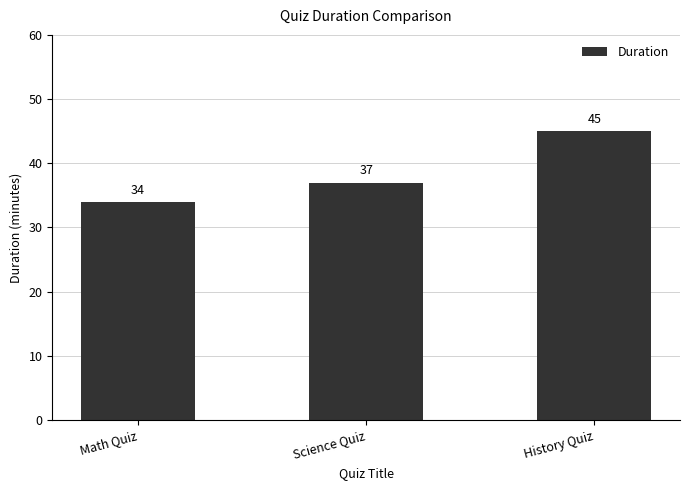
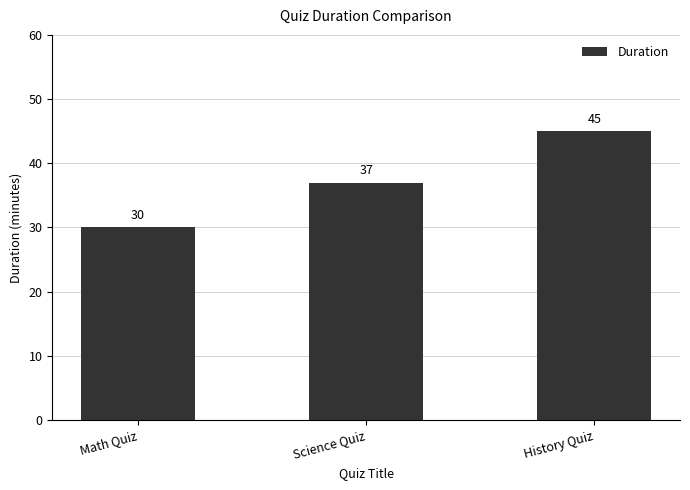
  {
-   "Math Quiz": 34,
+   "Math Quiz": 30,
    "Science Quiz": 37,
    "History Quiz": 45
  }
